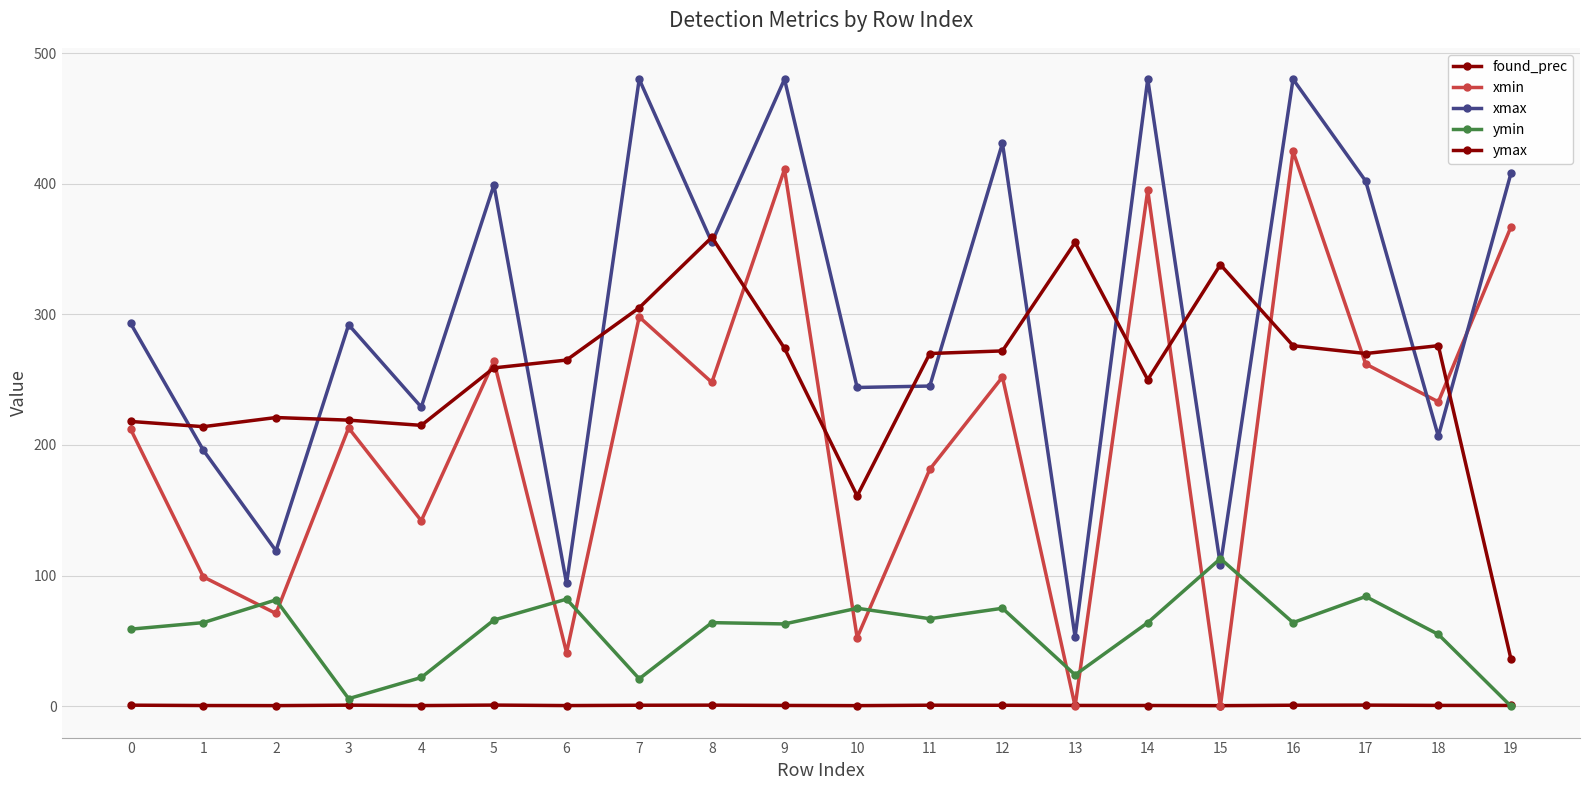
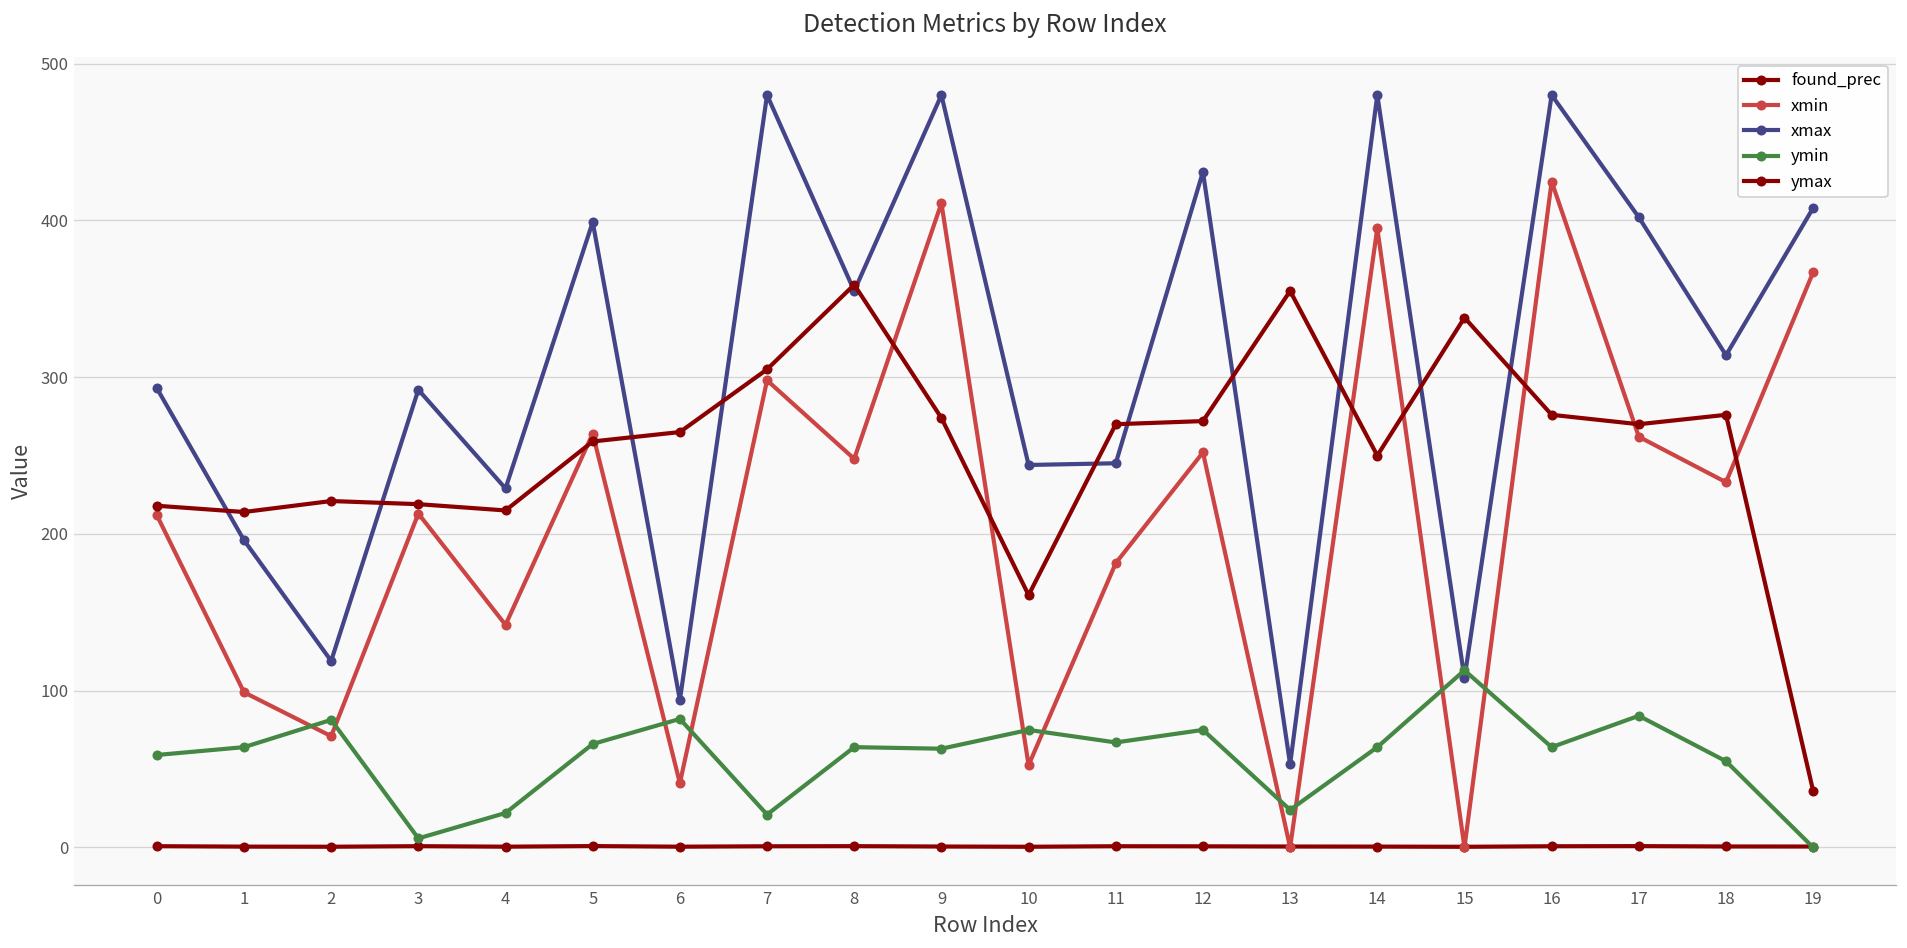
  {
    "xmin": {
      "0": 212,
      "1": 99,
      "2": 71,
      "3": 213,
      "4": 142,
      "5": 264,
      "6": 41,
      "7": 298,
      "8": 248,
      "9": 411,
      "10": 53,
      "11": 181,
      "12": 252,
      "14": 395,
      "16": 425,
      "17": 262,
      "18": 233,
      "19": 367
    },
    "xmax": {
      "0": 293,
      "1": 196,
      "2": 119,
      "3": 292,
      "4": 229,
      "5": 399,
      "6": 94,
      "7": 480,
      "8": 355,
      "9": 480,
      "10": 244,
      "11": 245,
      "12": 431,
      "13": 53,
      "14": 480,
      "15": 108,
      "16": 480,
      "17": 402,
-     "18": 207,
+     "18": 314,
      "19": 408
    },
    "ymin": {
      "0": 59,
      "1": 64,
      "2": 81,
      "3": 6,
      "4": 22,
      "5": 66,
      "6": 82,
      "7": 21,
      "8": 64,
      "9": 63,
      "10": 75,
      "11": 67,
      "12": 75,
      "13": 24,
      "14": 64,
      "15": 113,
      "16": 64,
      "17": 84,
      "18": 55
    }
  }
